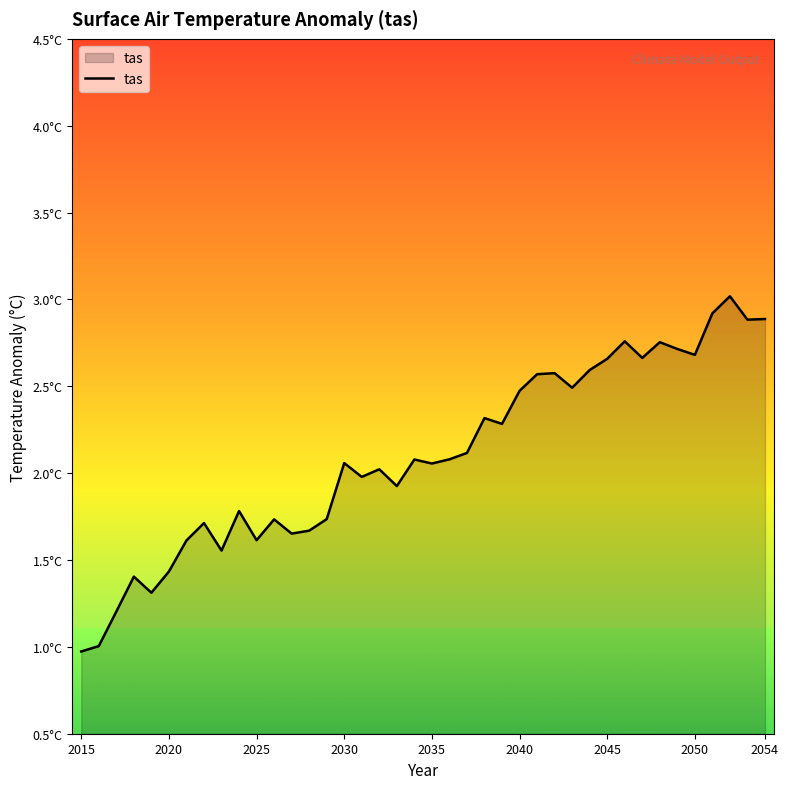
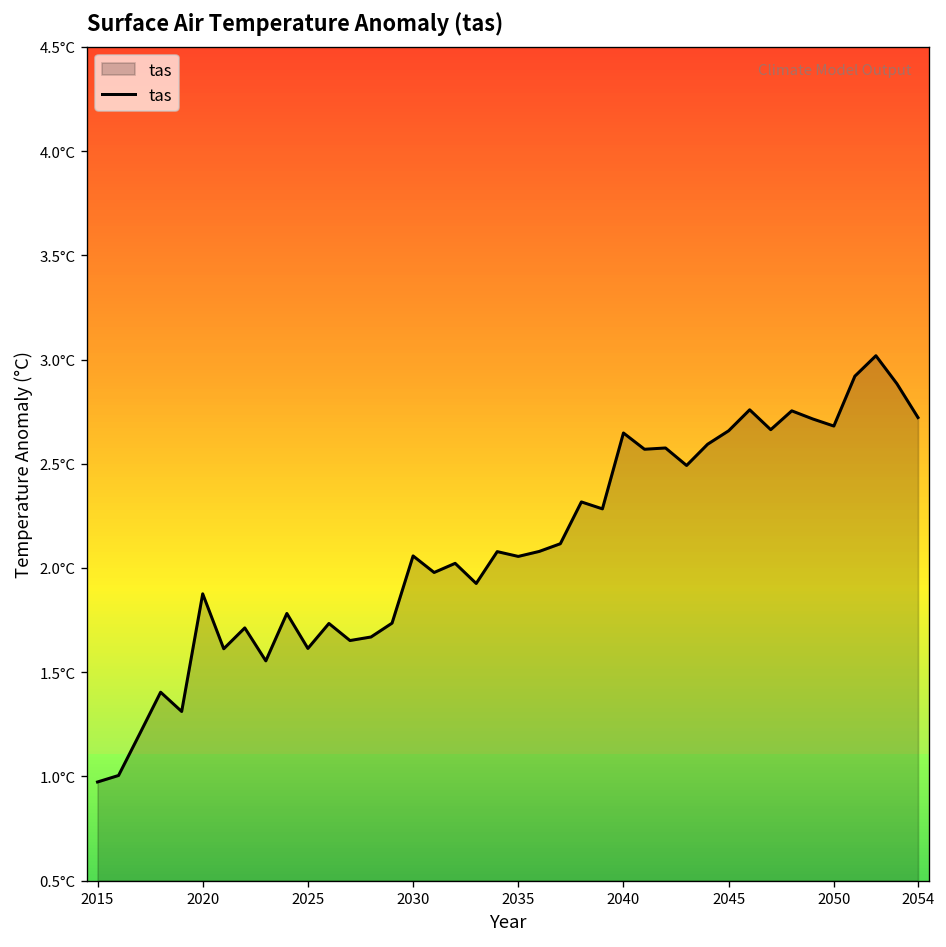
  {
    "2015": "0.97°C",
-   "2020": "1.43°C",
+   "2020": "1.88°C",
    "2025": "1.61°C",
    "2030": "2.06°C",
    "2035": "2.06°C",
-   "2040": "2.47°C",
+   "2040": "2.65°C",
    "2045": "2.66°C",
    "2050": "2.68°C",
-   "2054": "2.89°C"
+   "2054": "2.72°C"
  }
